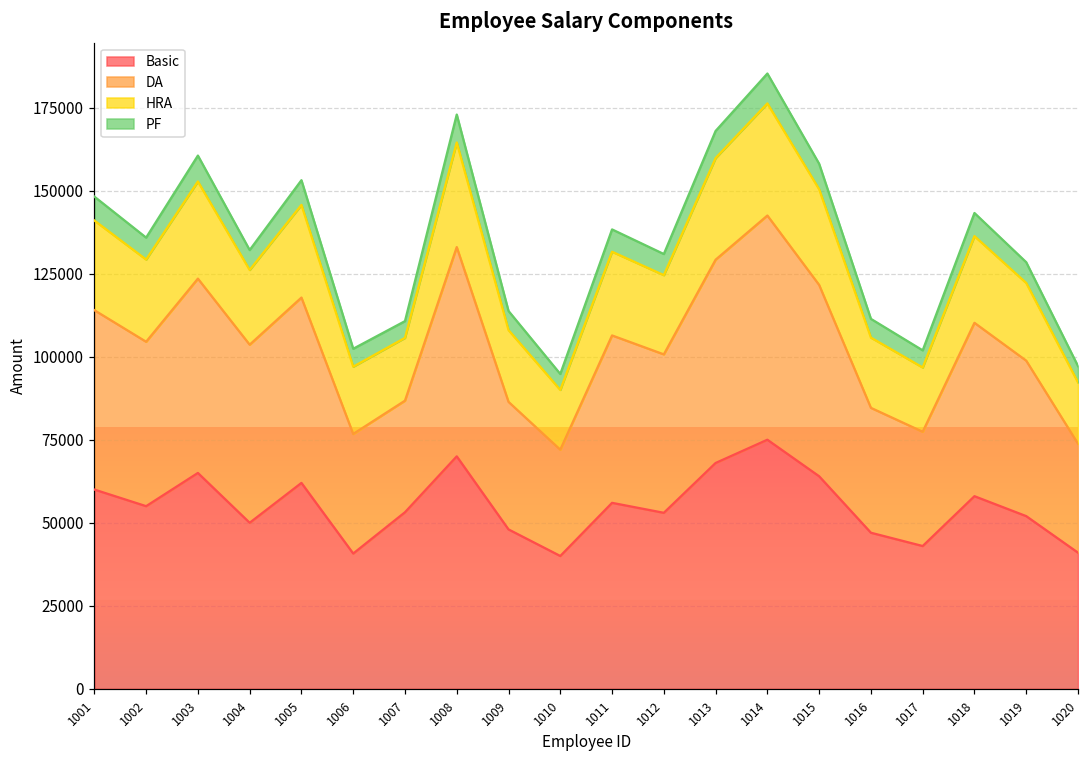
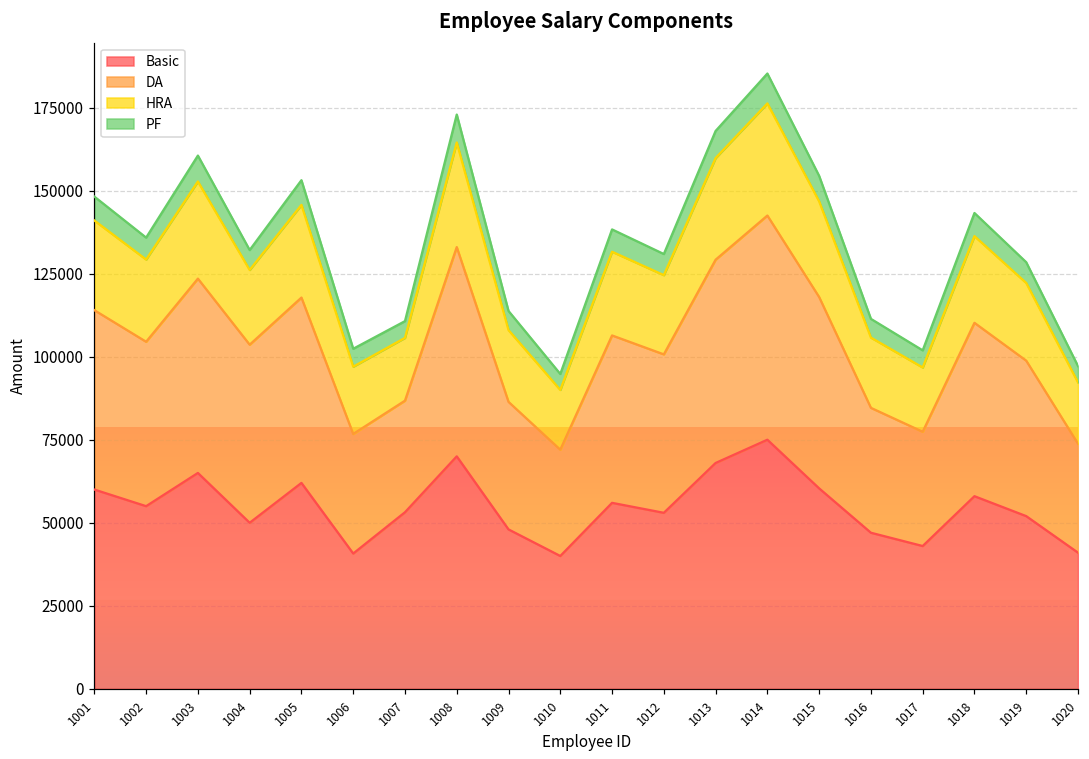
  {
    "Basic": {
      "1001": 60000,
      "1002": 55000,
      "1003": 65000,
      "1004": 50000,
      "1005": 62000,
      "1006": 41000,
      "1007": 53000,
      "1008": 70000,
      "1009": 48000,
      "1010": 40000,
      "1011": 56000,
      "1012": 53000,
      "1013": 68000,
      "1014": 75000,
-     "1015": 64000,
+     "1015": 60000,
      "1016": 47000,
      "1017": 43000,
      "1018": 58000,
      "1019": 52000,
      "1020": 41000
    },
    "DA": {
      "1001": 54000,
      "1002": 50000,
      "1003": 59000,
      "1004": 54000,
      "1005": 56000,
      "1006": 36000,
      "1007": 34000,
      "1008": 63000,
      "1009": 38000,
      "1010": 32000,
      "1011": 50000,
      "1012": 48000,
      "1013": 61000,
      "1014": 68000,
      "1015": 58000,
      "1016": 38000,
      "1017": 34000,
      "1018": 52000,
      "1019": 47000,
      "1020": 33000
    },
    "HRA": {
      "1001": 27000,
      "1002": 25000,
      "1003": 29000,
      "1004": 23000,
      "1005": 28000,
      "1006": 20000,
      "1007": 19000,
      "1008": 32000,
      "1009": 22000,
      "1010": 18000,
      "1011": 25000,
      "1012": 24000,
      "1013": 31000,
      "1014": 34000,
      "1015": 29000,
      "1016": 21000,
      "1017": 19000,
      "1018": 26000,
      "1019": 23000,
      "1020": 18000
    },
    "PF": {
      "1001": 7000,
      "1002": 7000,
      "1003": 8000,
      "1004": 6000,
      "1005": 7000,
      "1006": 5000,
      "1007": 5000,
      "1008": 8000,
      "1009": 6000,
      "1010": 5000,
      "1011": 7000,
      "1012": 6000,
      "1013": 8000,
      "1014": 9000,
      "1015": 8000,
      "1016": 6000,
      "1017": 5000,
      "1018": 7000,
      "1019": 6000,
      "1020": 5000
    }
  }
